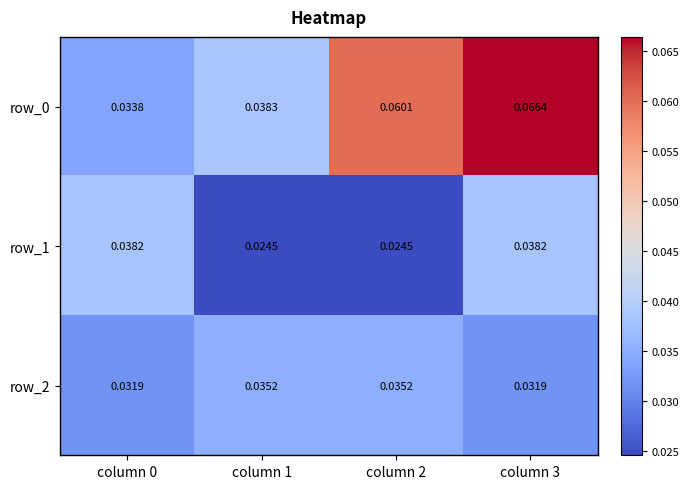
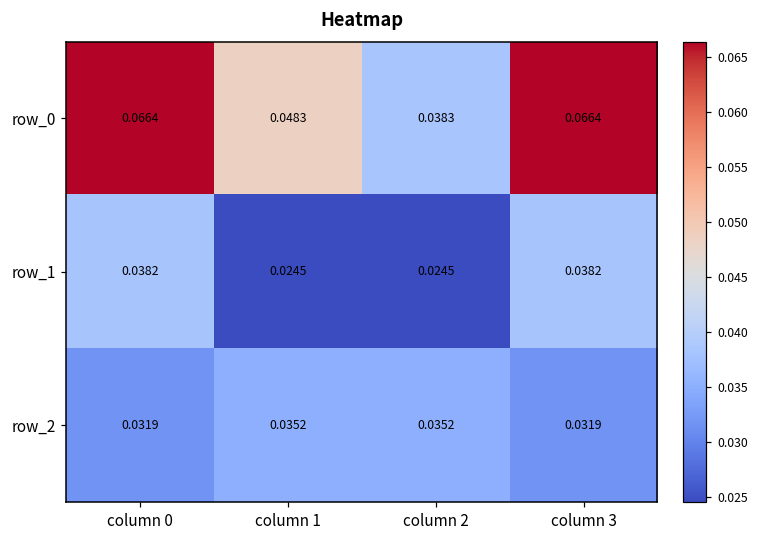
  {
    "row_0": {
-     "column 0": 0.0338,
-     "column 1": 0.0383,
-     "column 2": 0.0601,
+     "column 0": 0.0664,
+     "column 1": 0.0483,
+     "column 2": 0.0383,
      "column 3": 0.0664
    },
    "row_1": {
      "column 0": 0.0382,
      "column 1": 0.0245,
      "column 2": 0.0245,
      "column 3": 0.0382
    },
    "row_2": {
      "column 0": 0.0319,
      "column 1": 0.0352,
      "column 2": 0.0352,
      "column 3": 0.0319
    }
  }
